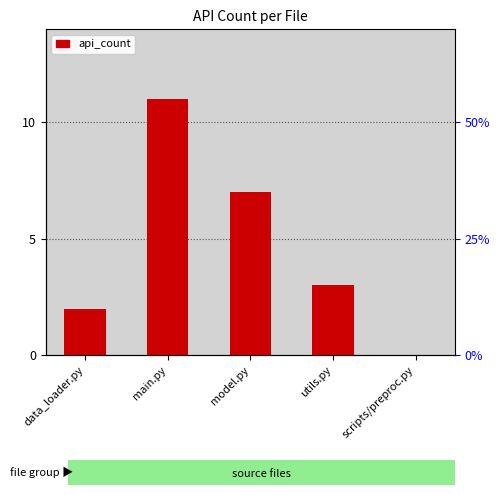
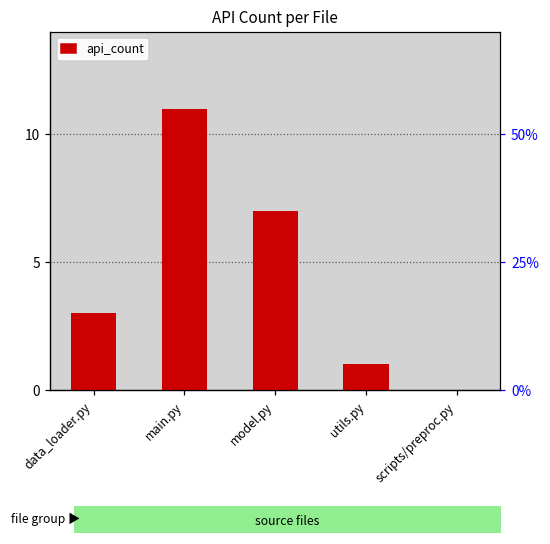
  {
-   "data_loader.py": 2,
+   "data_loader.py": 3,
    "main.py": 11,
    "model.py": 7,
-   "utils.py": 3,
+   "utils.py": 1,
    "scripts/preproc.py": 0
  }
